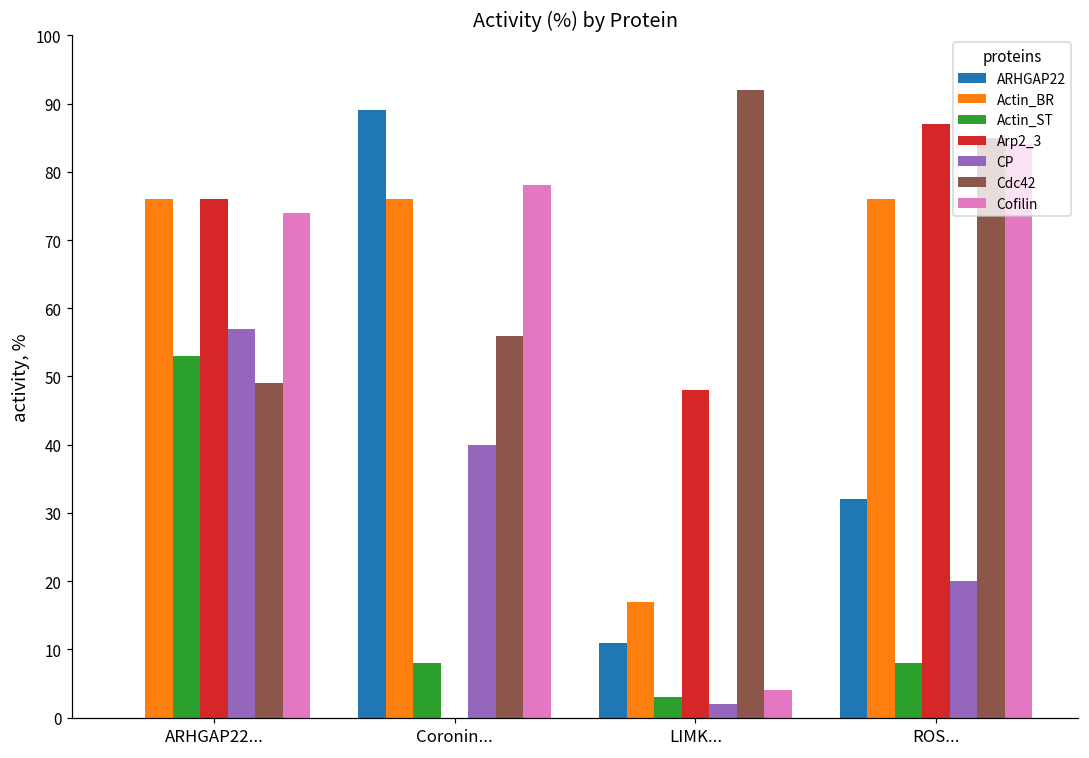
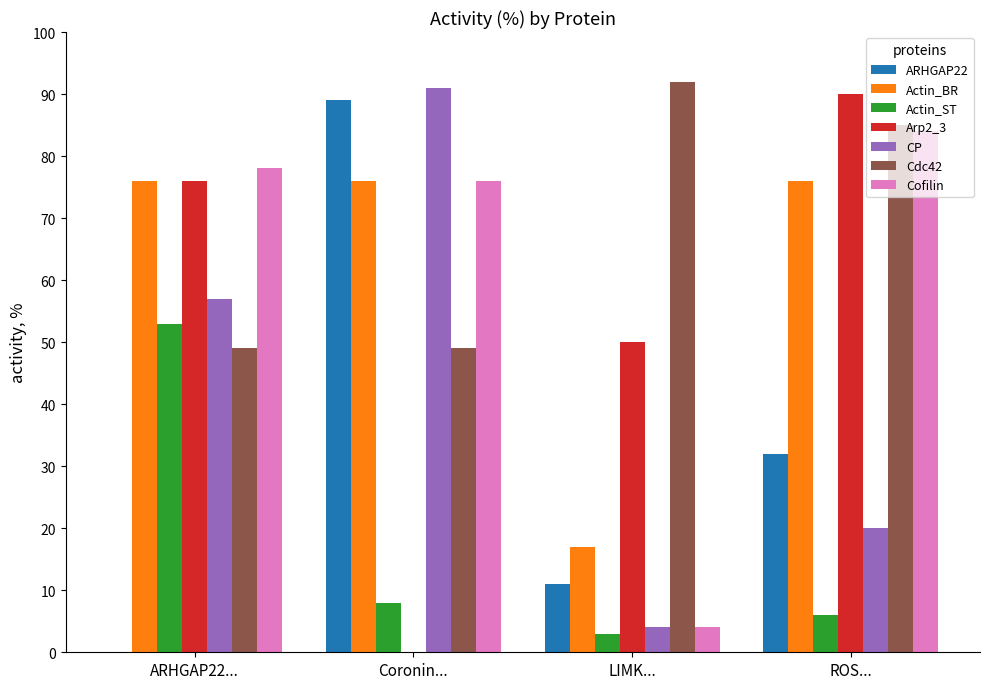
  {
    "ARHGAP22": {
      "ARHGAP22...": 0,
      "Coronin...": 89,
      "LIMK...": 11,
      "ROS...": 32
    },
    "Actin_BR": {
      "ARHGAP22...": 76,
      "Coronin...": 76,
      "LIMK...": 17,
      "ROS...": 76
    },
    "Actin_ST": {
      "ARHGAP22...": 53,
      "Coronin...": 8,
      "LIMK...": 3,
-     "ROS...": 8
+     "ROS...": 6
    },
    "Arp2_3": {
      "ARHGAP22...": 76,
      "Coronin...": 0,
-     "LIMK...": 48,
-     "ROS...": 87
+     "LIMK...": 50,
+     "ROS...": 90
    },
    "CP": {
      "ARHGAP22...": 57,
-     "Coronin...": 40,
-     "LIMK...": 2,
+     "Coronin...": 91,
+     "LIMK...": 4,
      "ROS...": 20
    },
    "Cdc42": {
      "ARHGAP22...": 49,
-     "Coronin...": 56,
+     "Coronin...": 49,
      "LIMK...": 92
    },
    "Cofilin": {
-     "ARHGAP22...": 74,
-     "Coronin...": 78,
+     "ARHGAP22...": 78,
+     "Coronin...": 76,
      "LIMK...": 4
    }
  }
